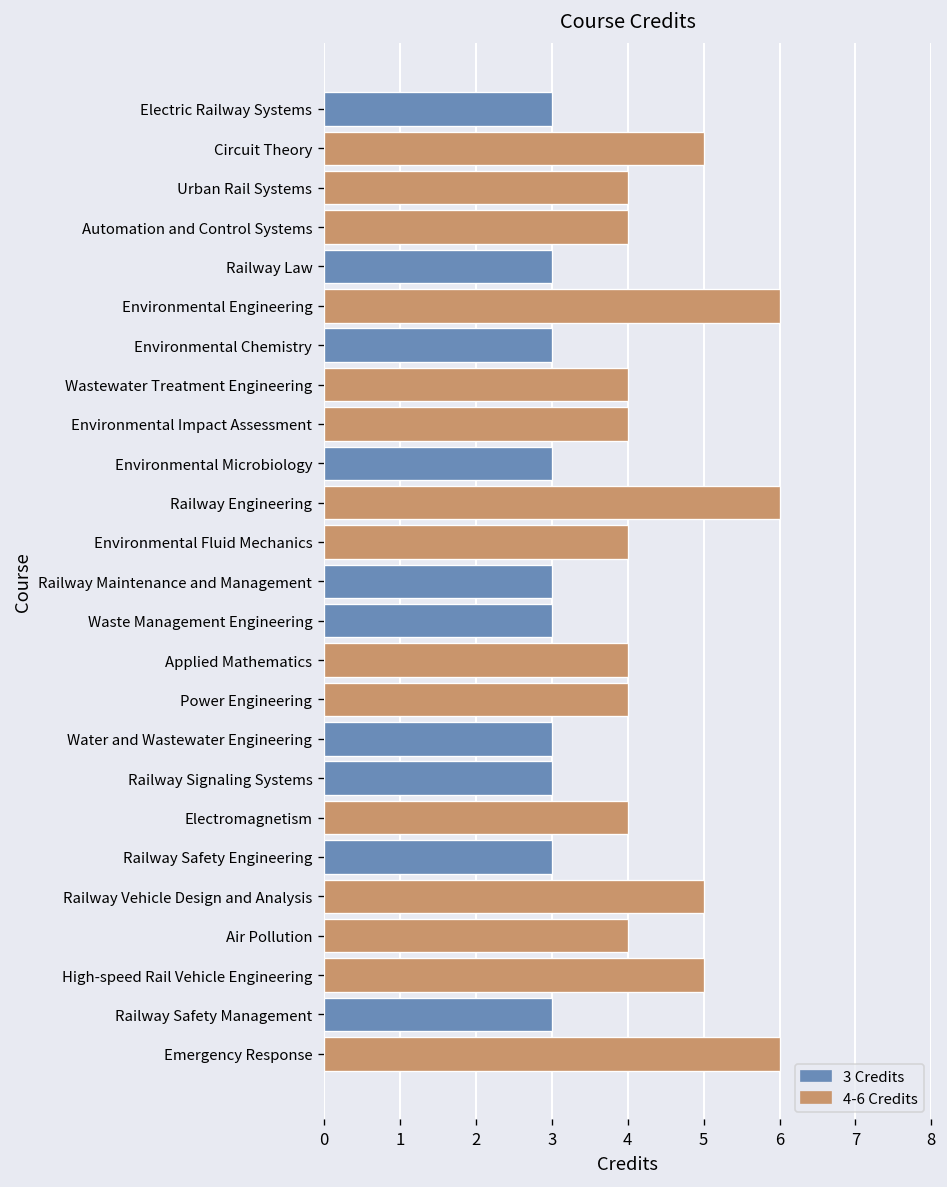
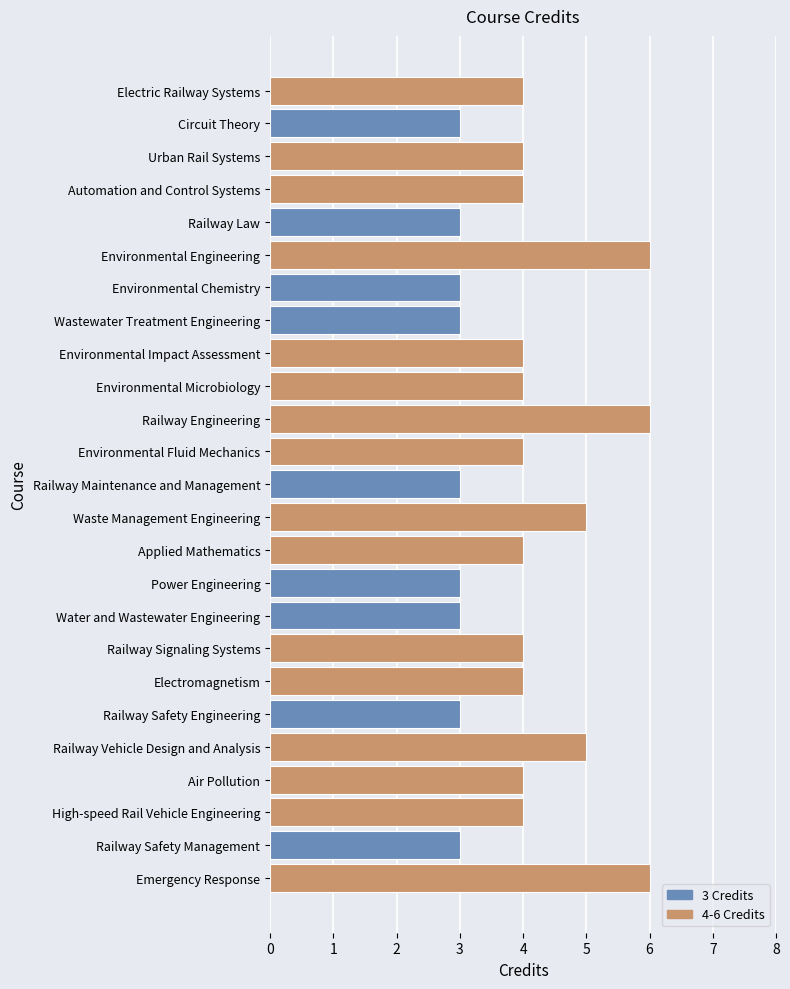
  {
-   "Electric Railway Systems": 3,
-   "Circuit Theory": 5,
+   "Electric Railway Systems": 4,
+   "Circuit Theory": 3,
    "Urban Rail Systems": 4,
    "Automation and Control Systems": 4,
    "Railway Law": 3,
    "Environmental Engineering": 6,
    "Environmental Chemistry": 3,
-   "Wastewater Treatment Engineering": 4,
+   "Wastewater Treatment Engineering": 3,
    "Environmental Impact Assessment": 4,
-   "Environmental Microbiology": 3,
+   "Environmental Microbiology": 4,
    "Railway Engineering": 6,
    "Environmental Fluid Mechanics": 4,
    "Railway Maintenance and Management": 3,
-   "Waste Management Engineering": 3,
+   "Waste Management Engineering": 5,
    "Applied Mathematics": 4,
-   "Power Engineering": 4,
+   "Power Engineering": 3,
    "Water and Wastewater Engineering": 3,
-   "Railway Signaling Systems": 3,
+   "Railway Signaling Systems": 4,
    "Electromagnetism": 4,
    "Railway Safety Engineering": 3,
    "Railway Vehicle Design and Analysis": 5,
    "Air Pollution": 4,
-   "High-speed Rail Vehicle Engineering": 5,
+   "High-speed Rail Vehicle Engineering": 4,
    "Railway Safety Management": 3,
    "Emergency Response": 6
  }
